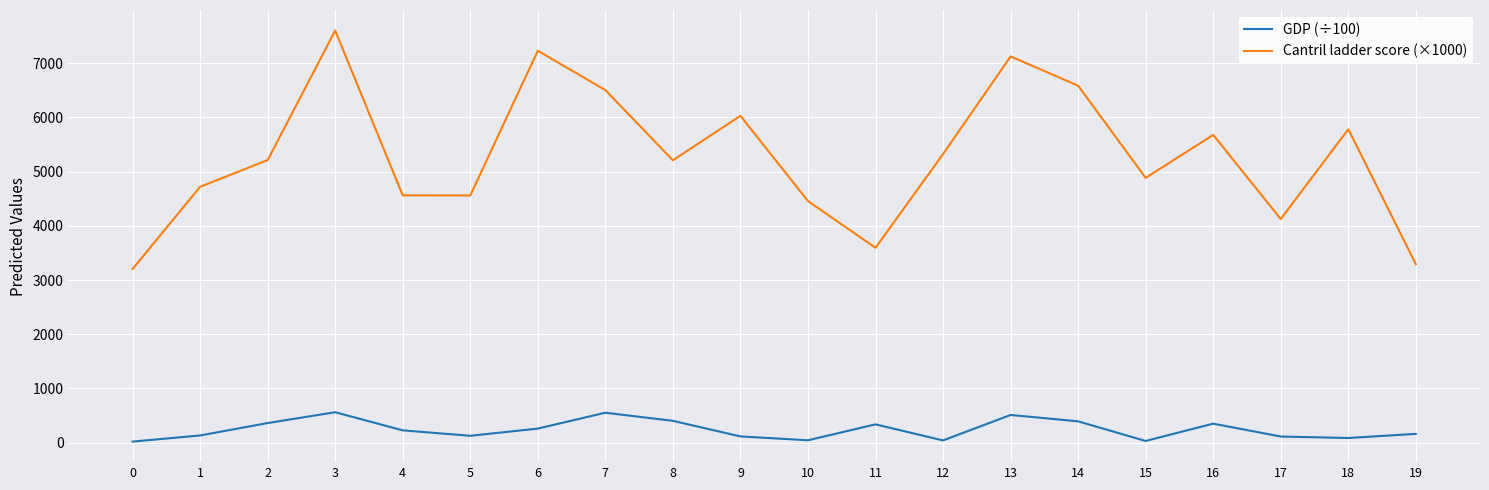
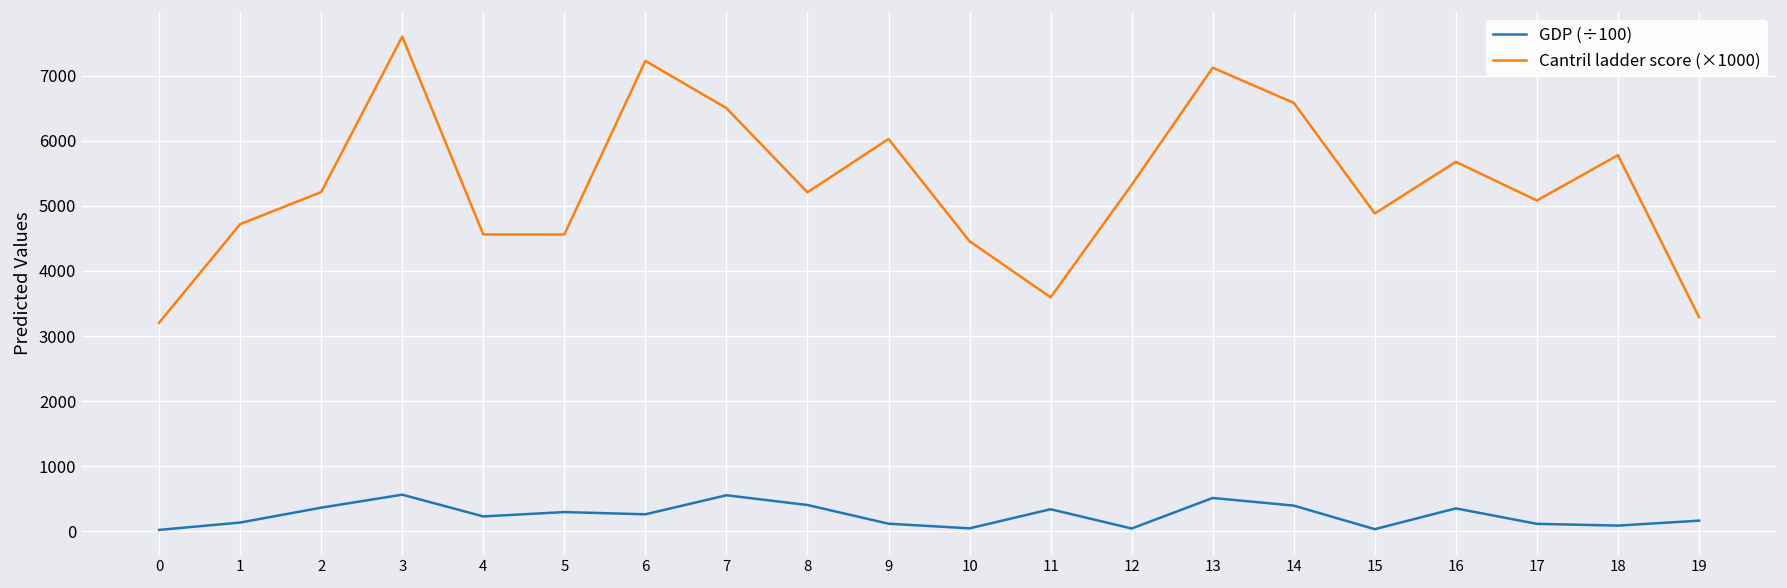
  {
    "GDP (÷100)": {
      "0": 0,
      "1": 100,
      "2": 400,
      "3": 600,
      "4": 200,
-     "5": 100,
+     "5": 300,
      "6": 300,
      "7": 600,
      "8": 400,
      "9": 100,
      "10": 0,
      "11": 300,
      "12": 0,
      "13": 500,
      "14": 400,
      "15": 0,
      "16": 400,
      "17": 100,
      "18": 100,
      "19": 200
    },
    "Cantril ladder score (×1000)": {
      "0": 3200,
      "1": 4700,
      "2": 5200,
      "3": 7600,
      "4": 4600,
      "5": 4600,
      "6": 7200,
      "7": 6500,
      "8": 5200,
      "9": 6000,
      "10": 4500,
      "11": 3600,
      "12": 5300,
      "13": 7100,
      "14": 6600,
      "15": 4900,
      "16": 5700,
-     "17": 4100,
+     "17": 5100,
      "18": 5800,
      "19": 3300
    }
  }
